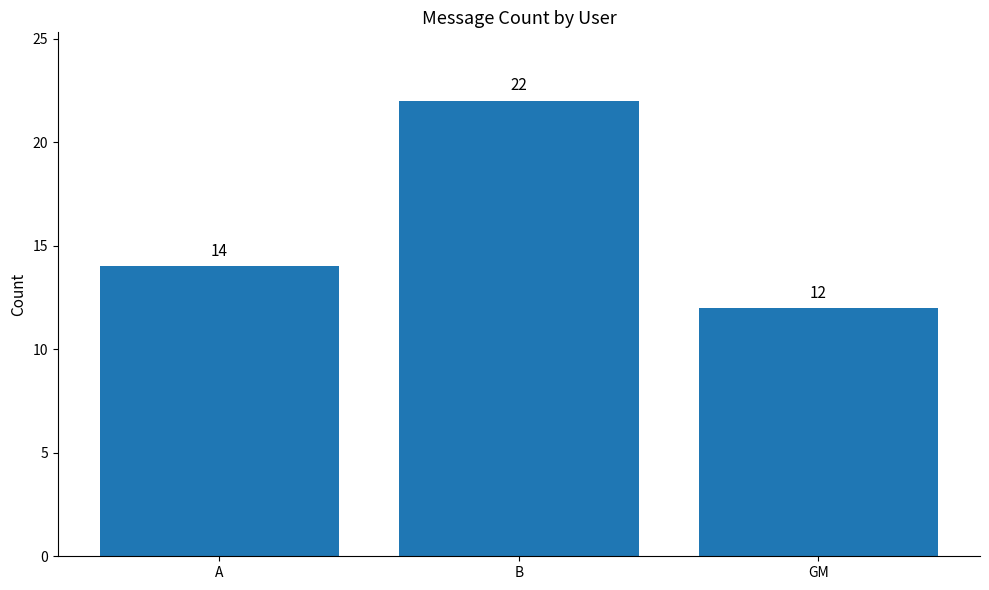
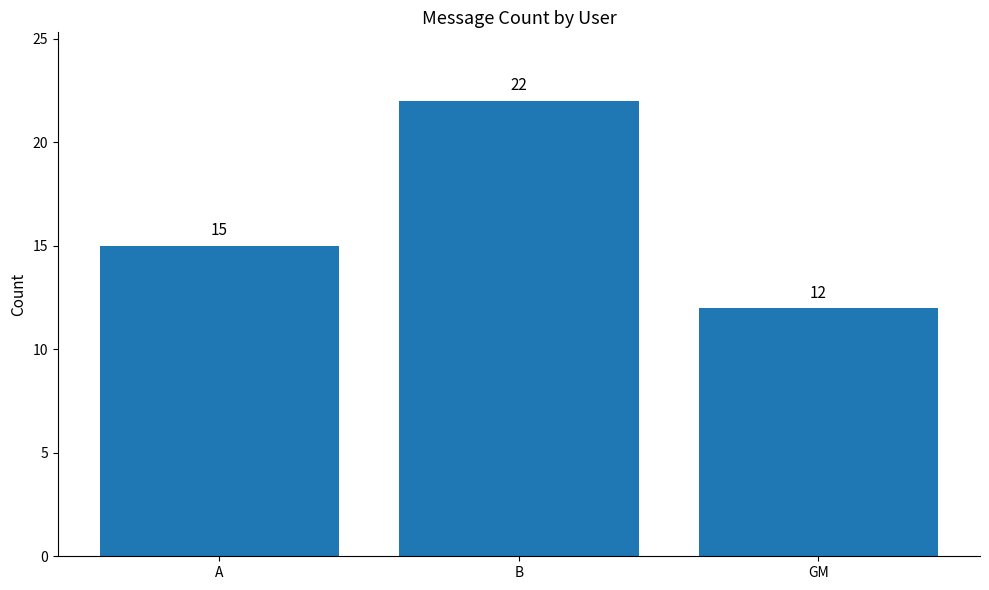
  {
-   "A": 14,
+   "A": 15,
    "B": 22,
    "GM": 12
  }
